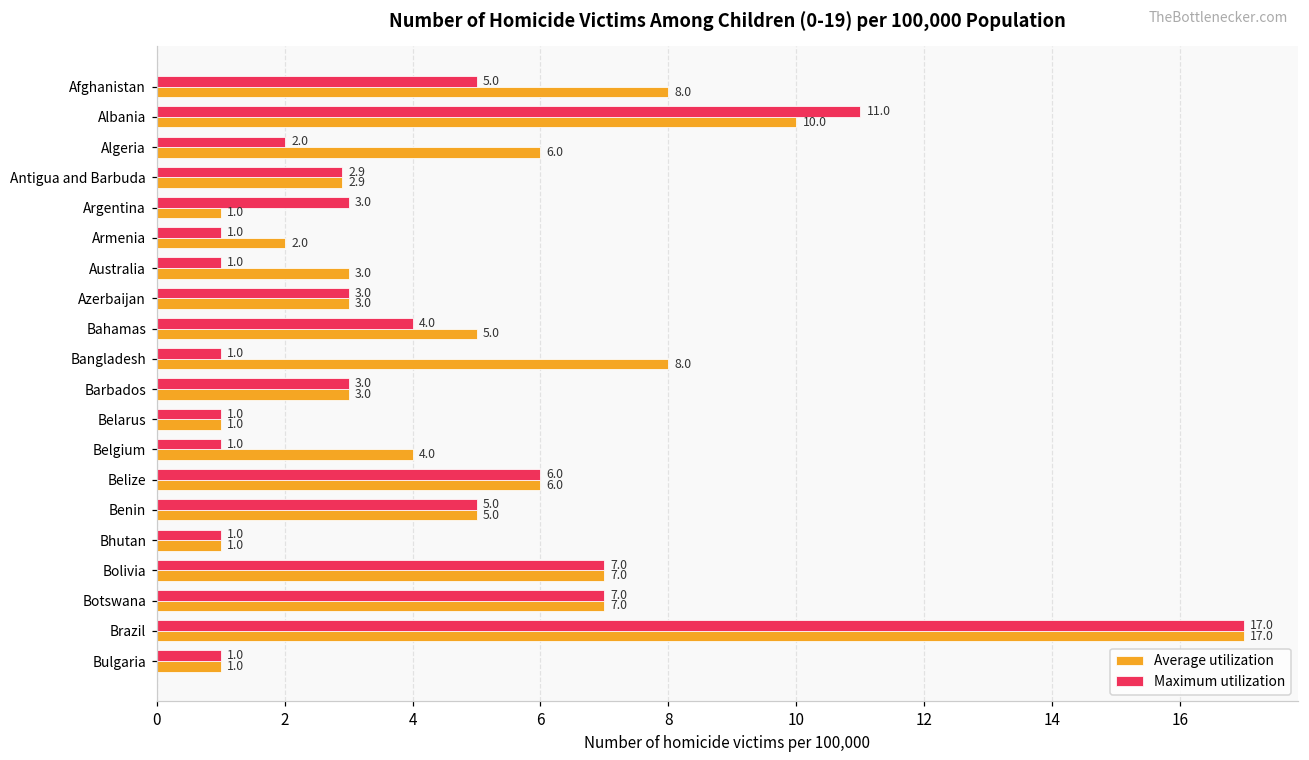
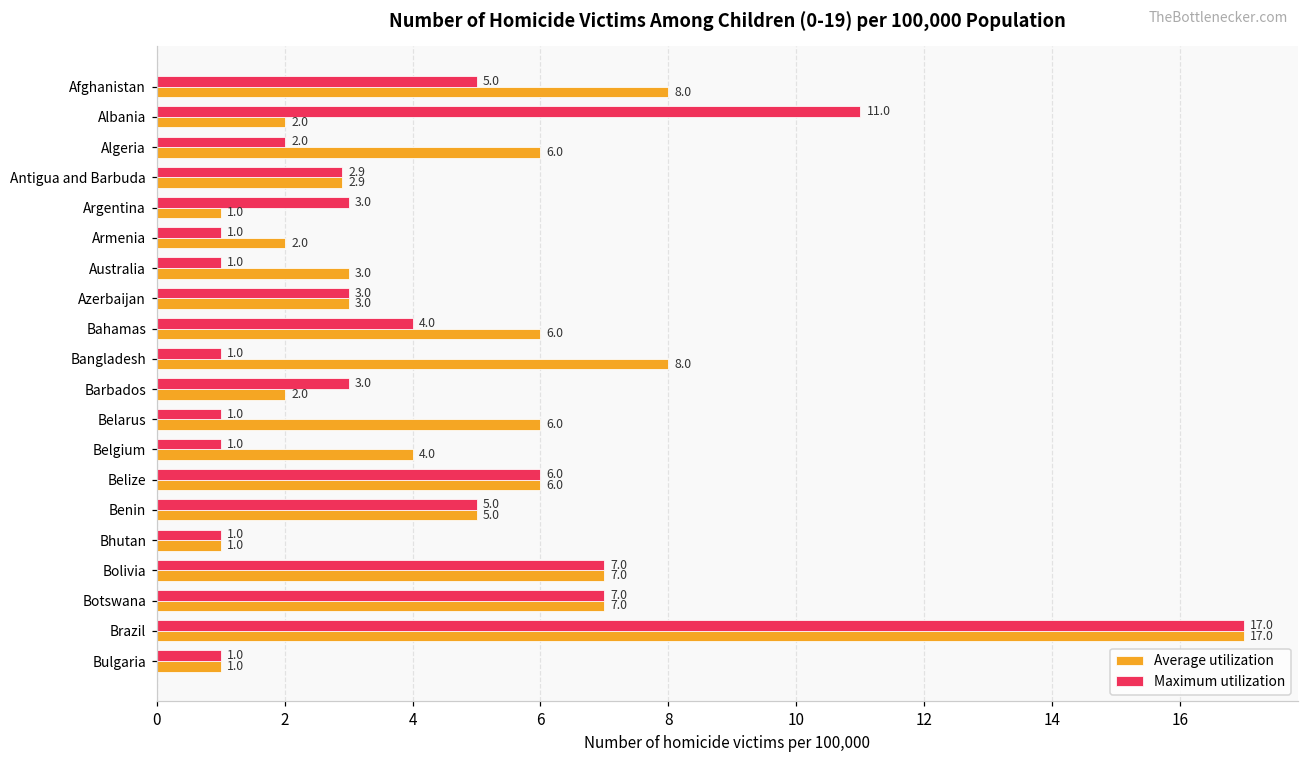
  {
    "Average utilization": {
      "Afghanistan": 8.0,
-     "Albania": 10.0,
+     "Albania": 2.0,
      "Algeria": 6.0,
      "Antigua and Barbuda": 2.9,
      "Argentina": 1.0,
      "Armenia": 2.0,
      "Australia": 3.0,
      "Azerbaijan": 3.0,
-     "Bahamas": 5.0,
+     "Bahamas": 6.0,
      "Bangladesh": 8.0,
-     "Barbados": 3.0,
-     "Belarus": 1.0,
+     "Barbados": 2.0,
+     "Belarus": 6.0,
      "Belgium": 4.0,
      "Belize": 6.0,
      "Benin": 5.0,
      "Bhutan": 1.0,
      "Bolivia": 7.0,
      "Botswana": 7.0,
      "Brazil": 17.0,
      "Bulgaria": 1.0
    },
    "Maximum utilization": {
      "Afghanistan": 5.0,
      "Albania": 11.0,
      "Algeria": 2.0,
      "Antigua and Barbuda": 2.9,
      "Argentina": 3.0,
      "Armenia": 1.0,
      "Australia": 1.0,
      "Azerbaijan": 3.0,
      "Bahamas": 4.0,
      "Bangladesh": 1.0,
      "Barbados": 3.0,
      "Belarus": 1.0,
      "Belgium": 1.0,
      "Belize": 6.0,
      "Benin": 5.0,
      "Bhutan": 1.0,
      "Bolivia": 7.0,
      "Botswana": 7.0,
      "Brazil": 17.0,
      "Bulgaria": 1.0
    }
  }
